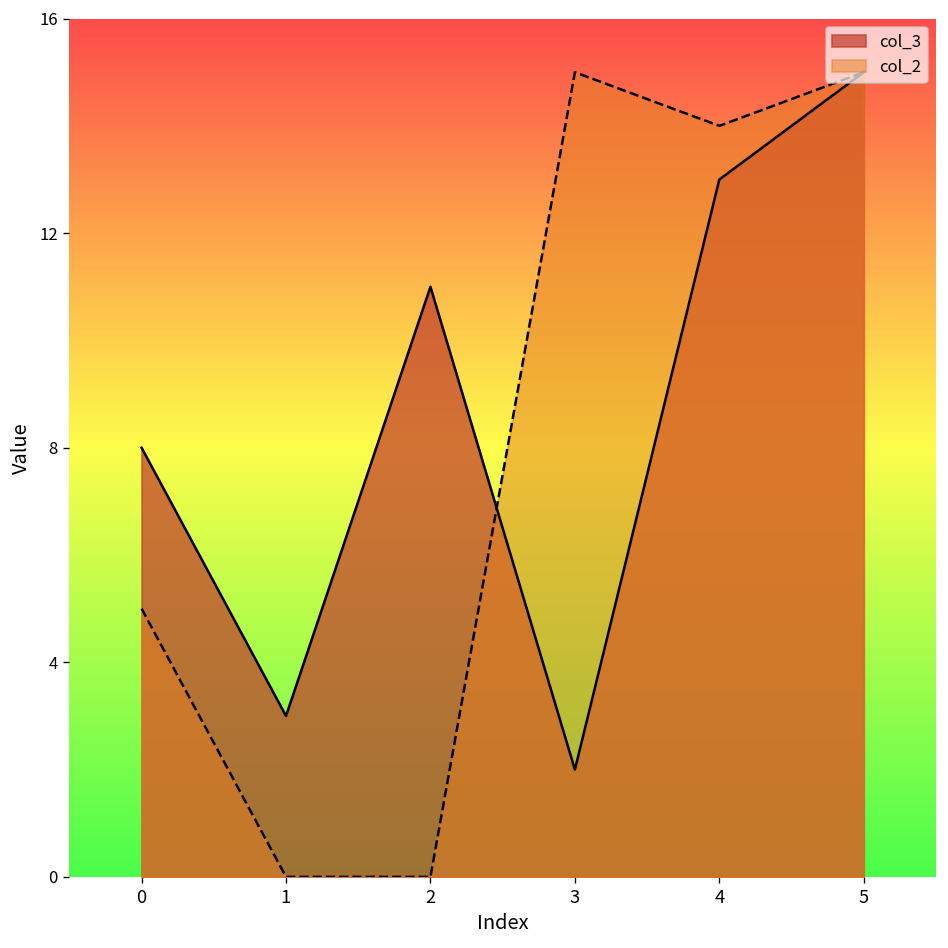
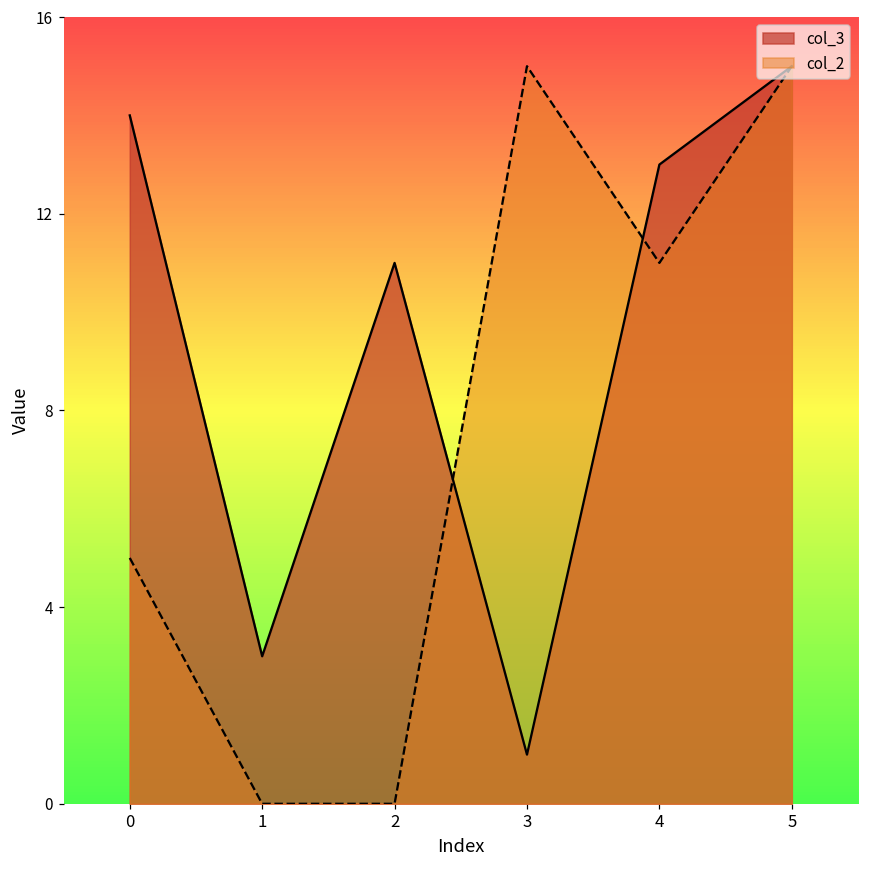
  {
    "col_3": {
-     "0": 8,
+     "0": 14,
      "1": 3,
      "2": 11,
-     "3": 2,
+     "3": 1,
      "4": 13
    },
    "col_2": {
      "0": 5,
      "1": 0,
      "2": 0,
      "3": 15,
-     "4": 14
+     "4": 11
    }
  }
